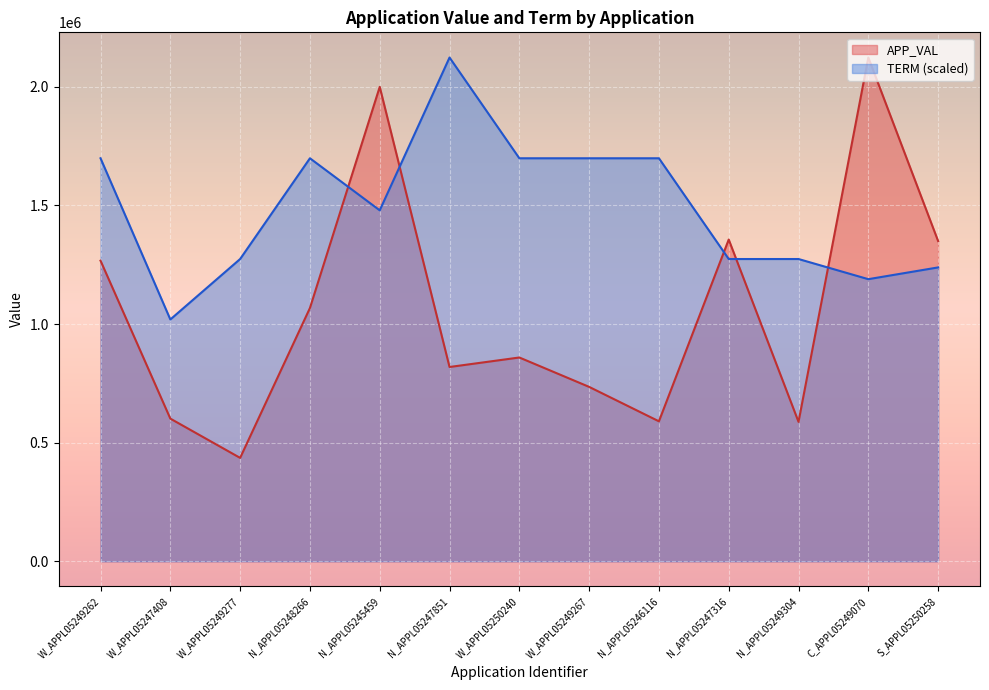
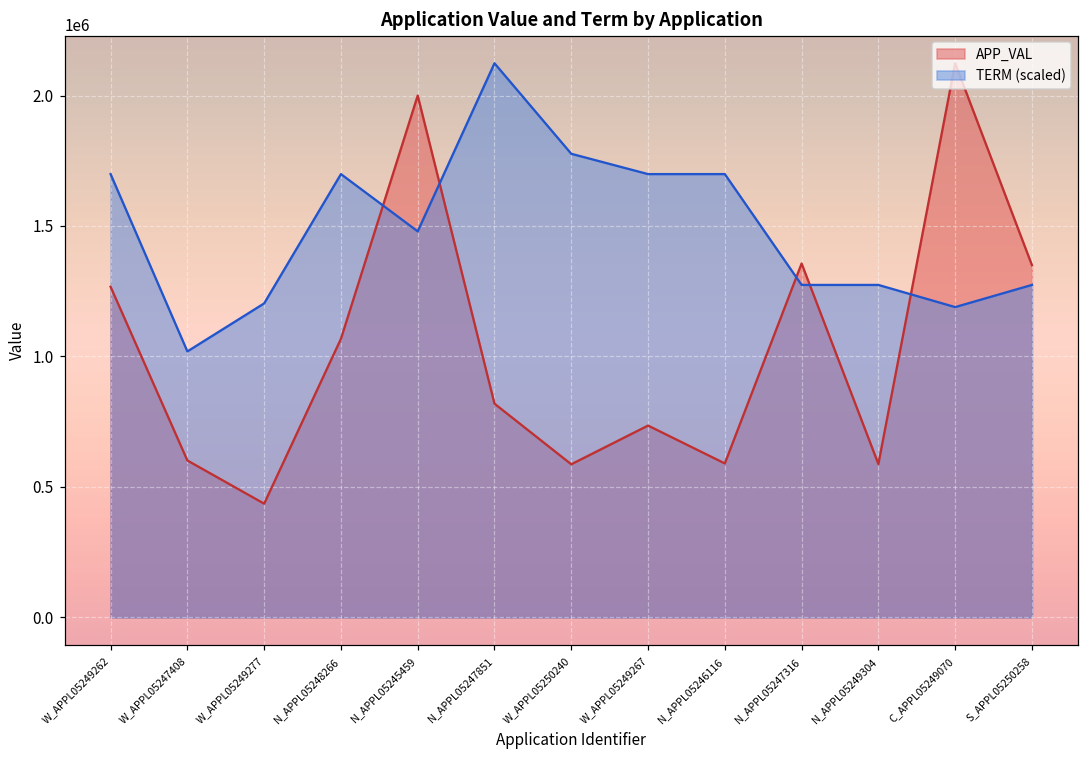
  {
    "APP_VAL": {
      "W_APPL05249262": 1270000,
      "W_APPL05247408": 600000,
      "W_APPL05249277": 440000,
      "N_APPL05248266": 1070000,
      "N_APPL05245459": 2000000,
      "N_APPL05247851": 820000,
-     "W_APPL05250240": 860000,
+     "W_APPL05250240": 590000,
      "W_APPL05249267": 740000,
      "N_APPL05246116": 590000,
      "N_APPL05247316": 1360000,
      "N_APPL05249304": 590000,
      "S_APPL05250258": 1350000
    },
    "TERM (scaled)": {
      "W_APPL05249262": 1700000,
      "W_APPL05247408": 1020000,
-     "W_APPL05249277": 1270000,
+     "W_APPL05249277": 1200000,
      "N_APPL05248266": 1700000,
      "N_APPL05245459": 1480000,
      "N_APPL05247851": 2120000,
-     "W_APPL05250240": 1700000,
+     "W_APPL05250240": 1780000,
      "W_APPL05249267": 1700000,
      "N_APPL05246116": 1700000,
      "N_APPL05247316": 1270000,
      "N_APPL05249304": 1270000,
      "C_APPL05249070": 1190000,
-     "S_APPL05250258": 1240000
+     "S_APPL05250258": 1270000
    }
  }
